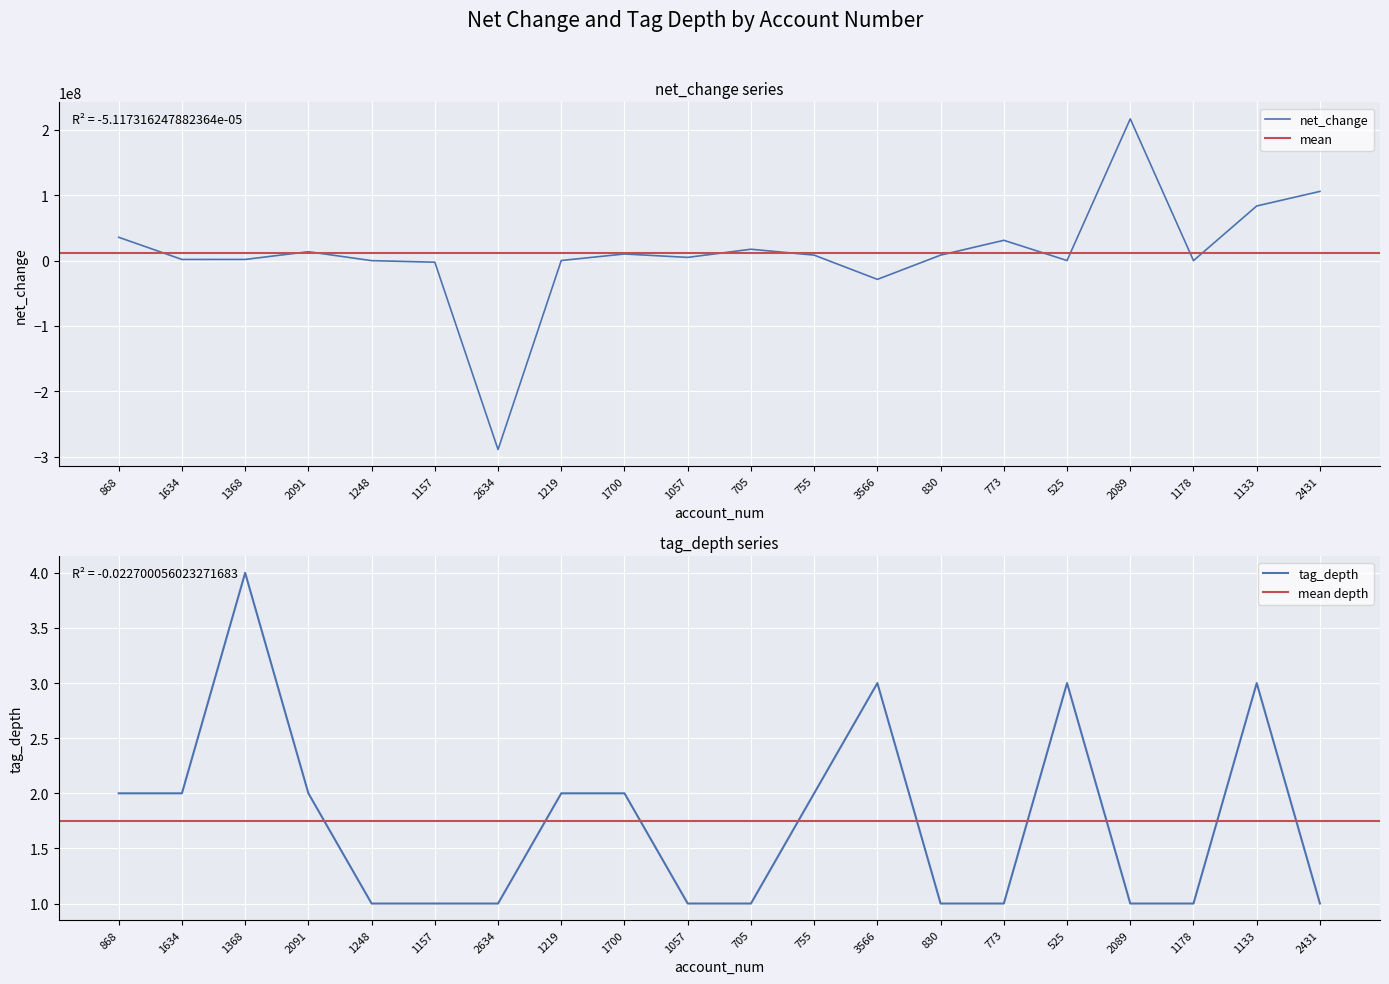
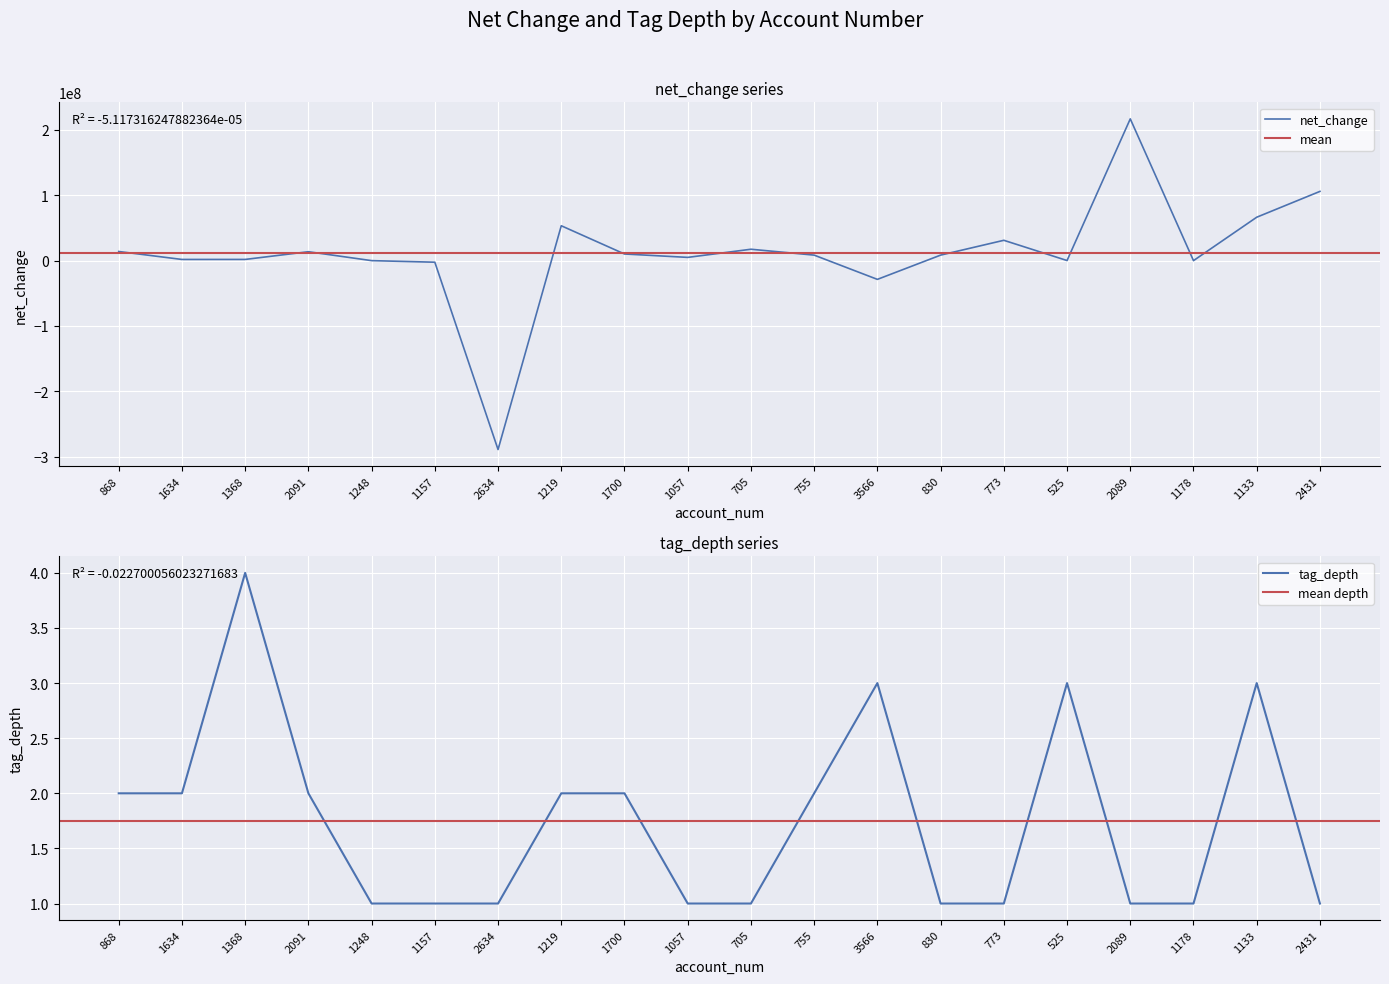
  {
    "net_change series": {
-     "868": 40000000,
+     "868": 10000000,
      "1634": 0,
      "1368": 0,
      "2091": 10000000,
      "1248": 0,
      "1157": 0,
      "2634": -290000000,
-     "1219": 0,
+     "1219": 50000000,
      "1700": 10000000,
      "1057": 0,
      "705": 20000000,
      "755": 10000000,
      "3566": -30000000,
      "830": 10000000,
      "773": 30000000,
      "525": 0,
      "2089": 220000000,
      "1178": 0,
-     "1133": 80000000,
+     "1133": 70000000,
      "2431": 110000000
    },
    "tag_depth series": {
      "868": 2.00,
      "1634": 2.00,
      "2091": 2.00,
      "1248": 1.00,
      "1157": 1.00,
      "2634": 1.00,
      "1219": 2.00,
      "1700": 2.00,
      "1057": 1.00,
      "705": 1.00,
      "755": 2.00,
      "3566": 3.00,
      "830": 1.00,
      "773": 1.00,
      "525": 3.00,
      "2089": 1.00,
      "1178": 1.00,
      "1133": 3.00,
      "2431": 1.00
    }
  }
